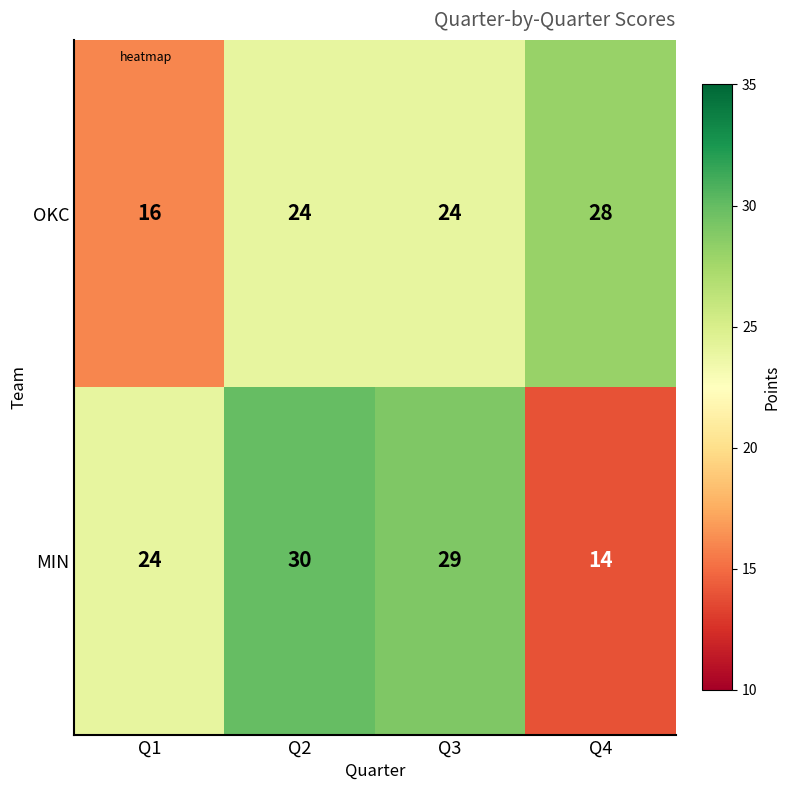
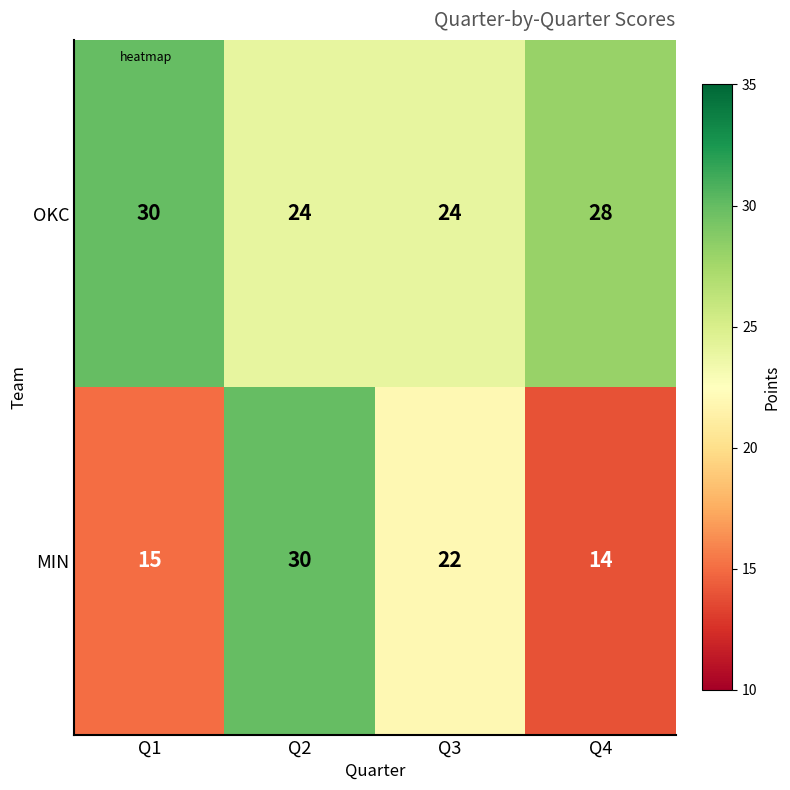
  {
    "OKC": {
-     "Q1": 16,
+     "Q1": 30,
      "Q2": 24,
      "Q3": 24,
      "Q4": 28
    },
    "MIN": {
-     "Q1": 24,
+     "Q1": 15,
      "Q2": 30,
-     "Q3": 29,
+     "Q3": 22,
      "Q4": 14
    }
  }
